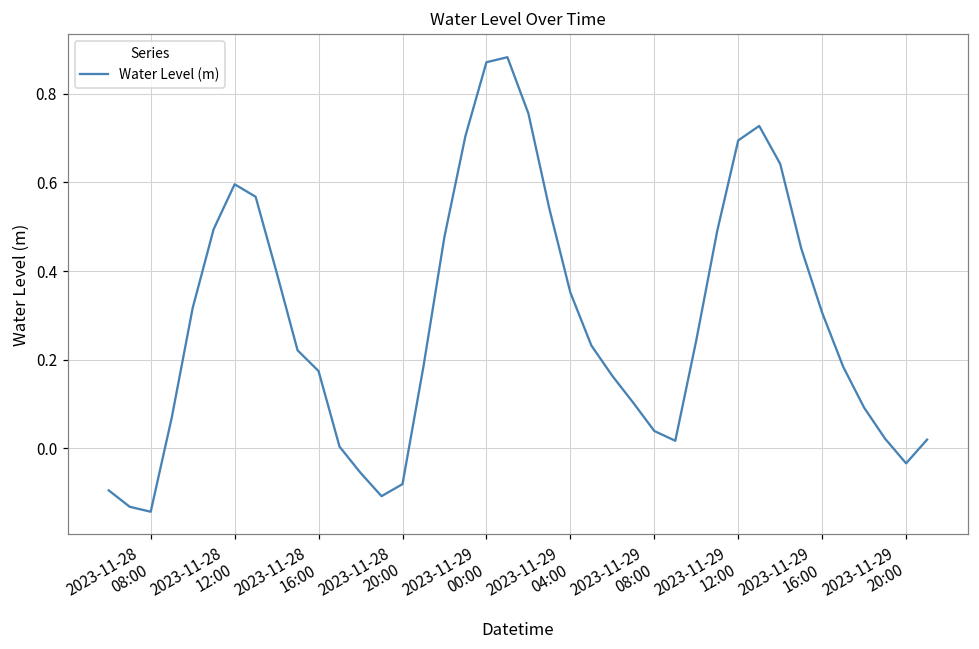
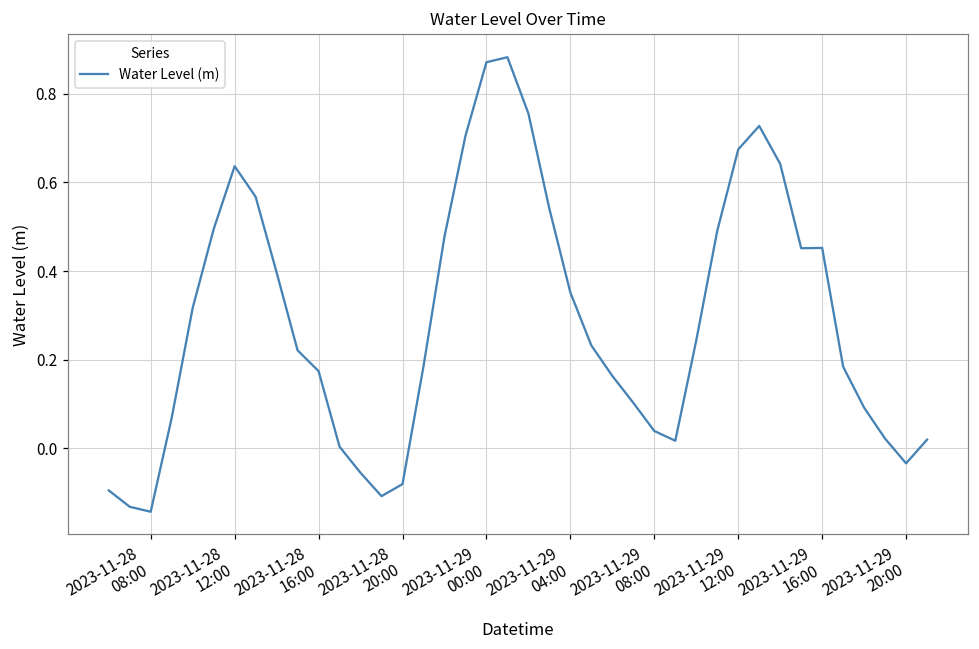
  {
    "2023-11-28 08:00": -0.14,
-   "2023-11-28 12:00": 0.60,
+   "2023-11-28 12:00": 0.64,
    "2023-11-28 16:00": 0.17,
    "2023-11-28 20:00": -0.08,
    "2023-11-29 00:00": 0.87,
    "2023-11-29 04:00": 0.35,
    "2023-11-29 08:00": 0.04,
-   "2023-11-29 12:00": 0.70,
-   "2023-11-29 16:00": 0.31,
+   "2023-11-29 12:00": 0.67,
+   "2023-11-29 16:00": 0.45,
    "2023-11-29 20:00": -0.03
  }
